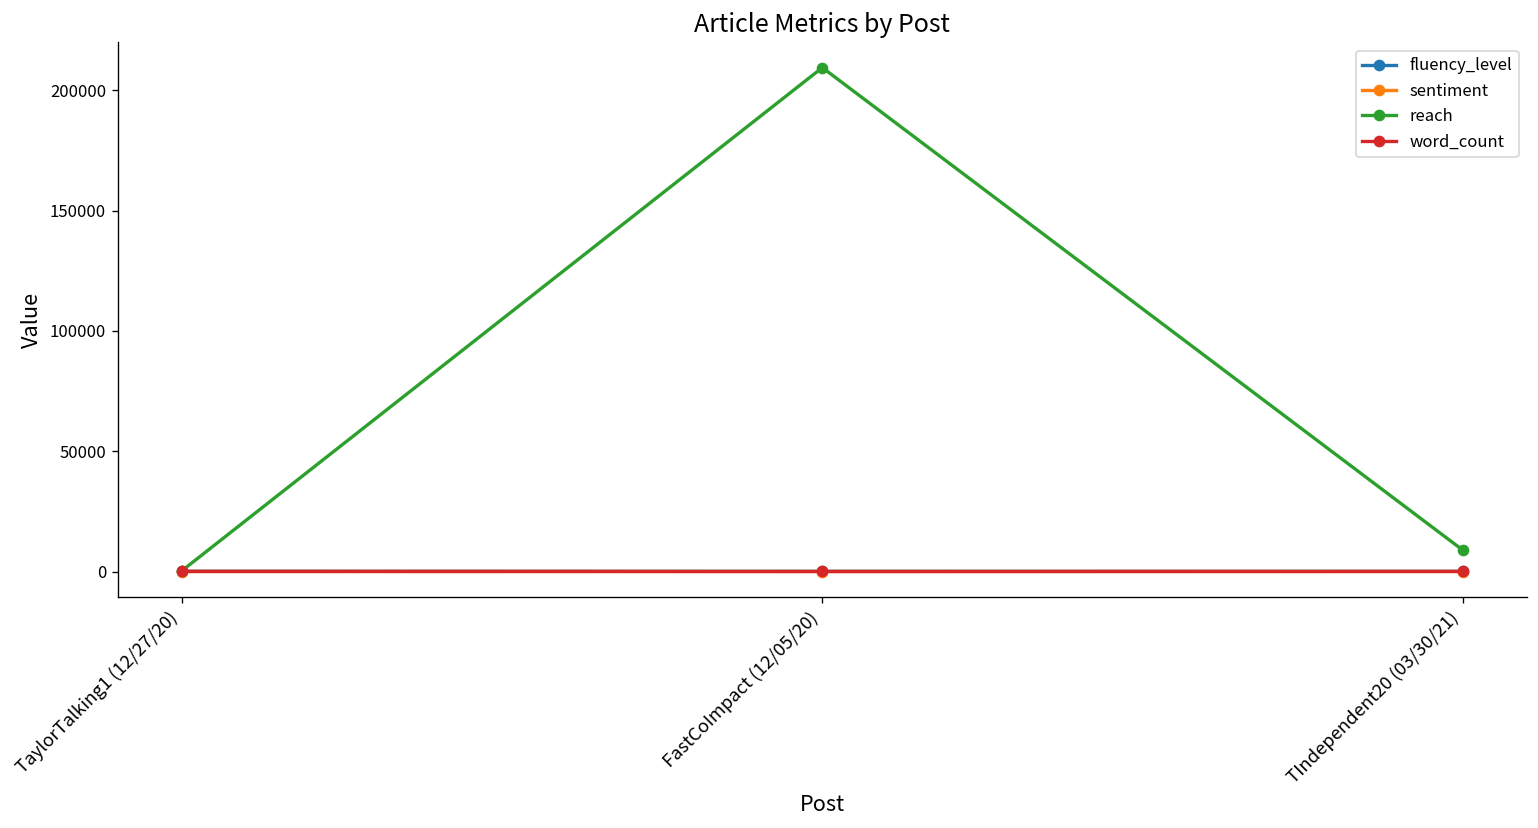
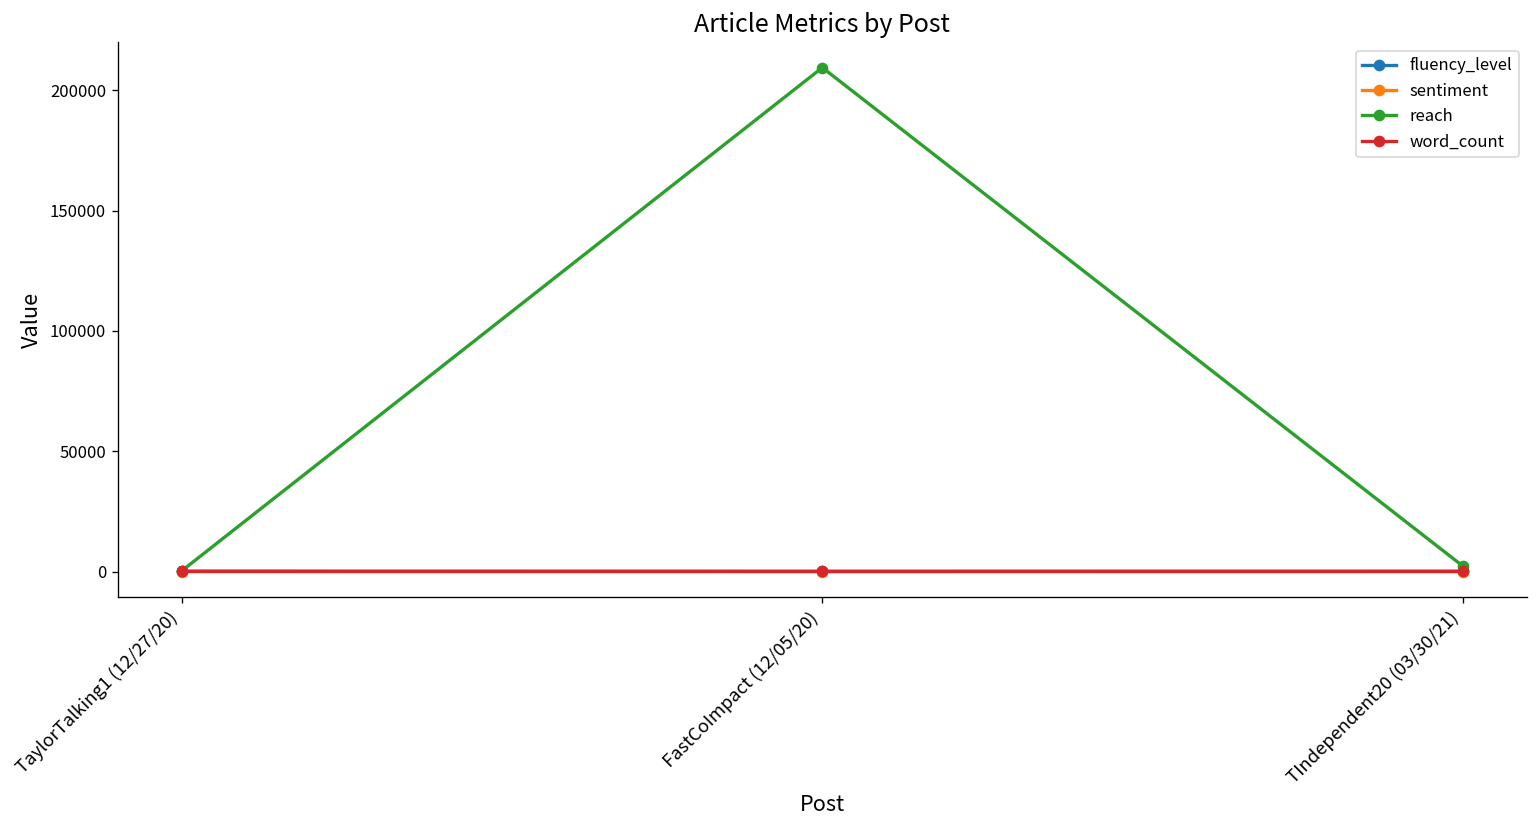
  {
    "word_count": {
      "FastCoImpact (12/05/20)": 0,
      "TIndependent20 (03/30/21)": 0
    },
    "reach": {
      "FastCoImpact (12/05/20)": 210000,
-     "TIndependent20 (03/30/21)": 9000
+     "TIndependent20 (03/30/21)": 2000
    }
  }
